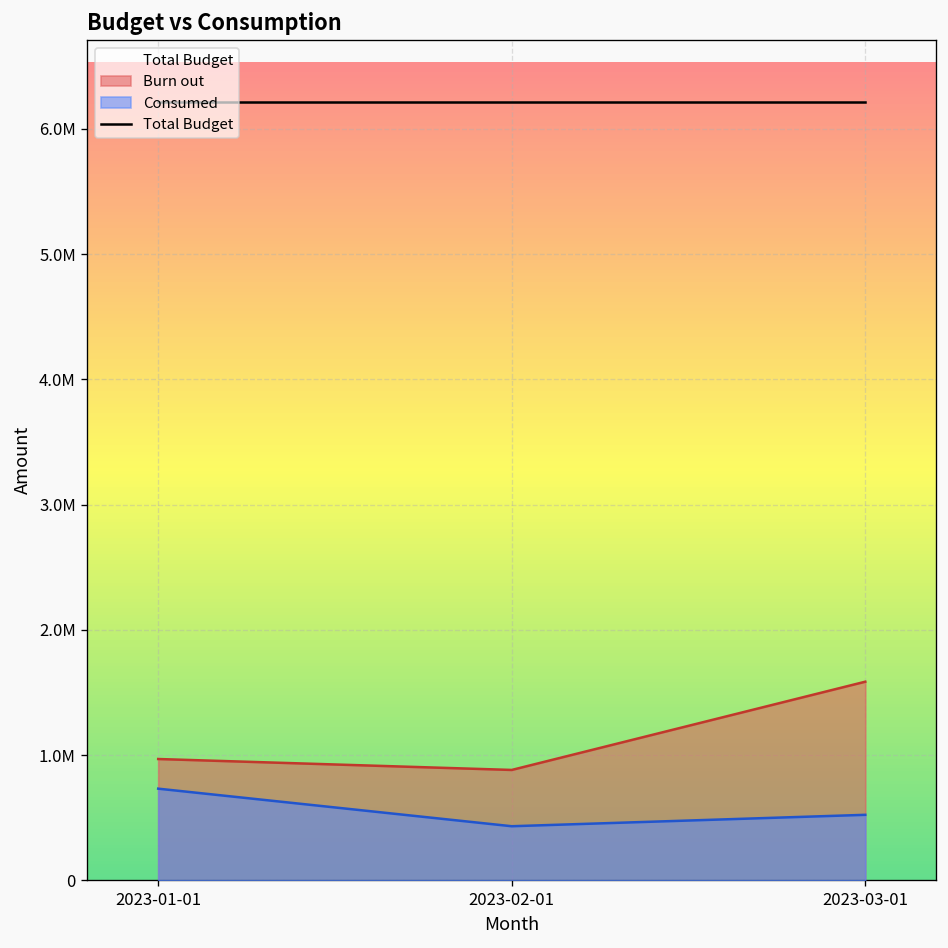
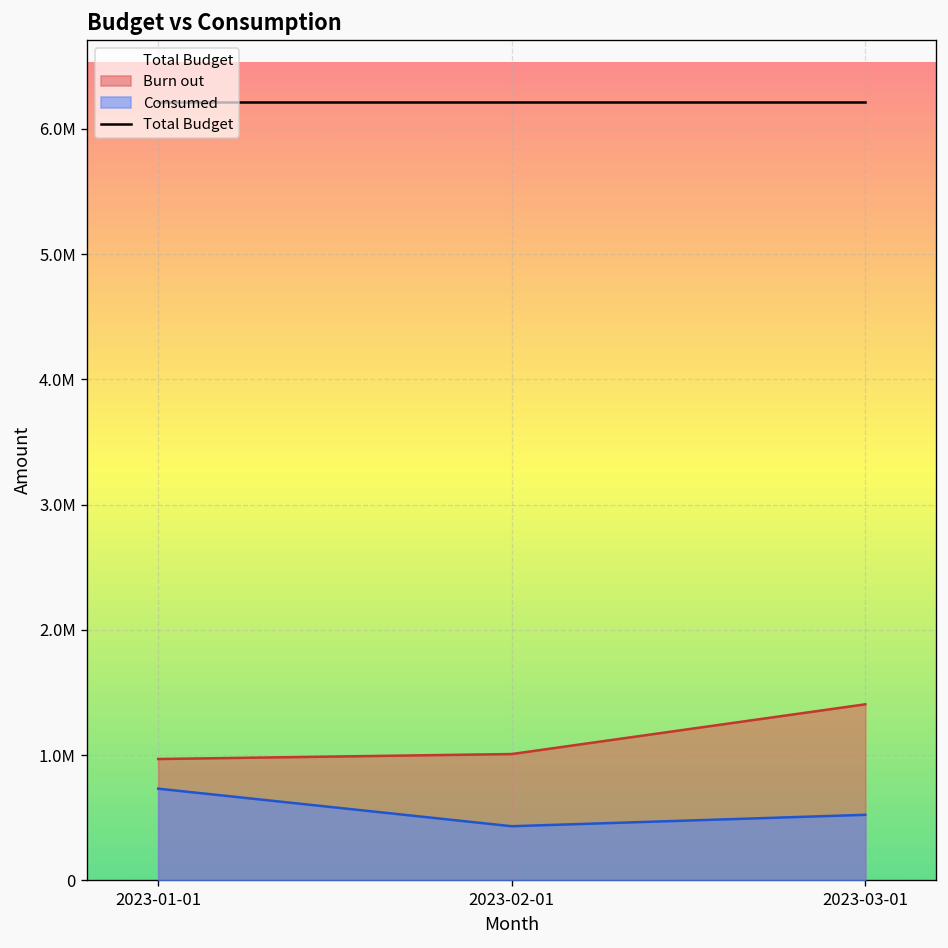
  {
    "Burn out": {
      "2023-01-01": 970000,
-     "2023-02-01": 880000,
-     "2023-03-01": 1590000
+     "2023-02-01": 1010000,
+     "2023-03-01": 1410000
    },
    "Consumed": {
      "2023-01-01": 730000,
      "2023-02-01": 430000,
      "2023-03-01": 520000
    }
  }
